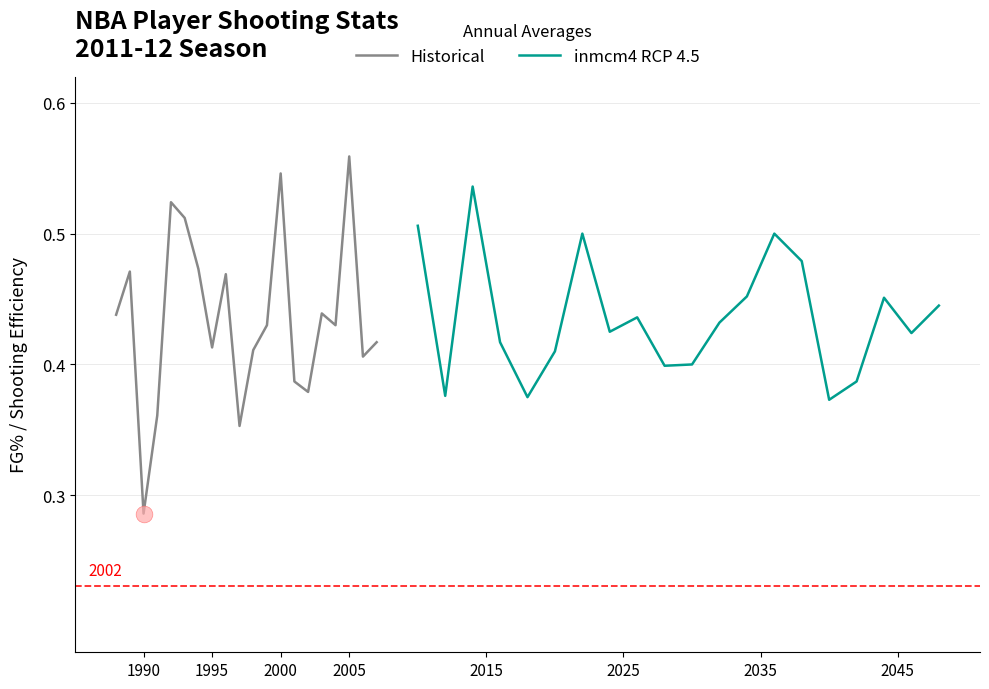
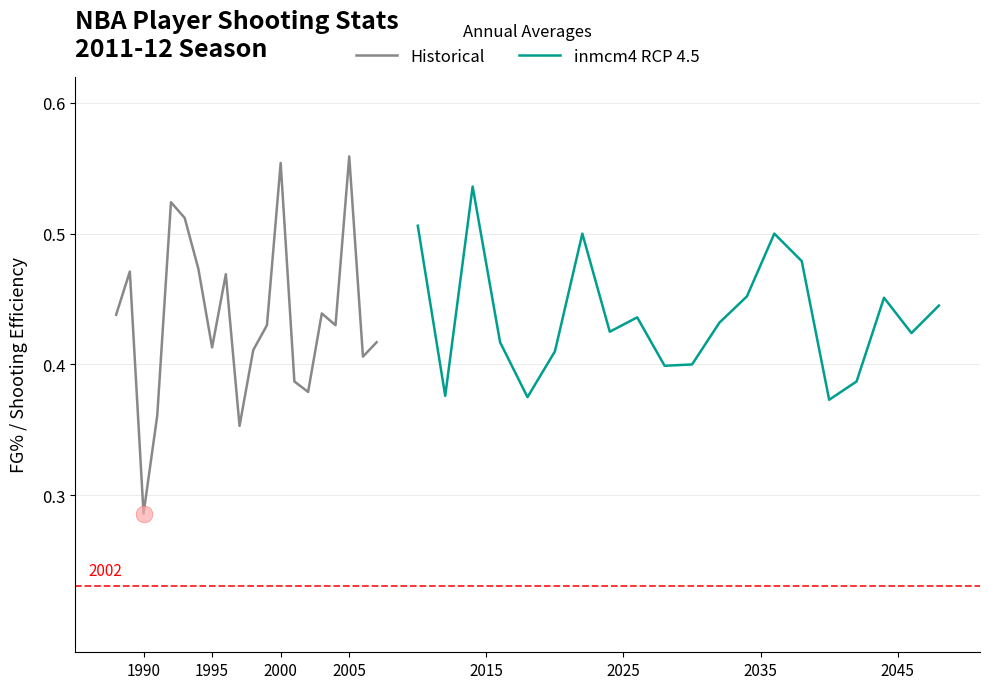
  {
    "Historical": {
      "1995": 0.413,
-     "2000": 0.546,
+     "2000": 0.554,
      "2005": 0.559
    }
  }
